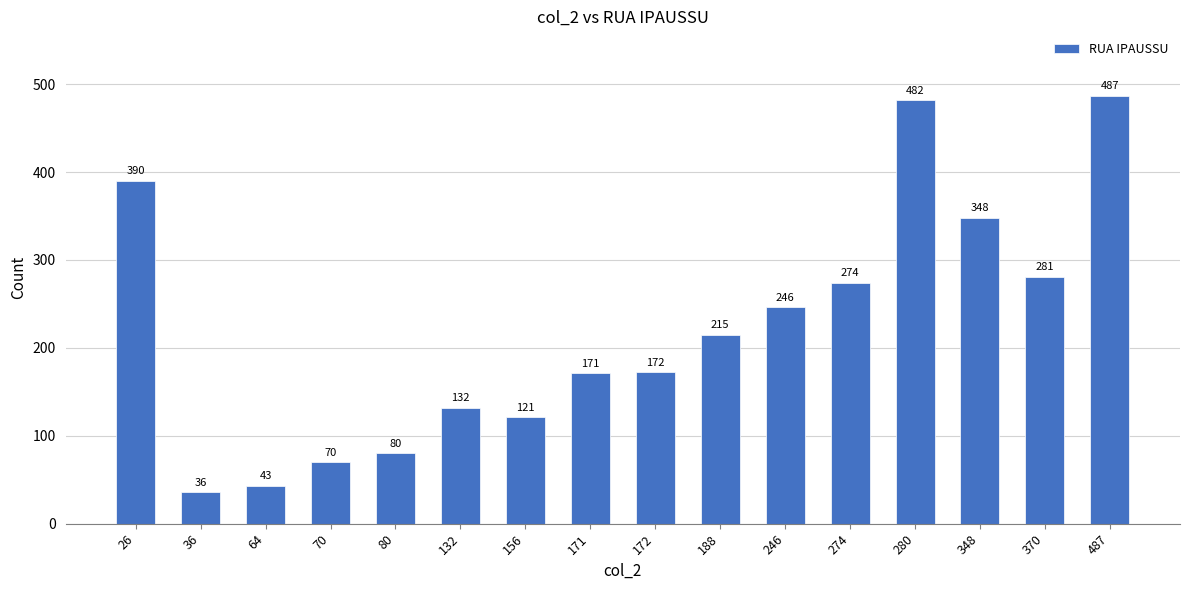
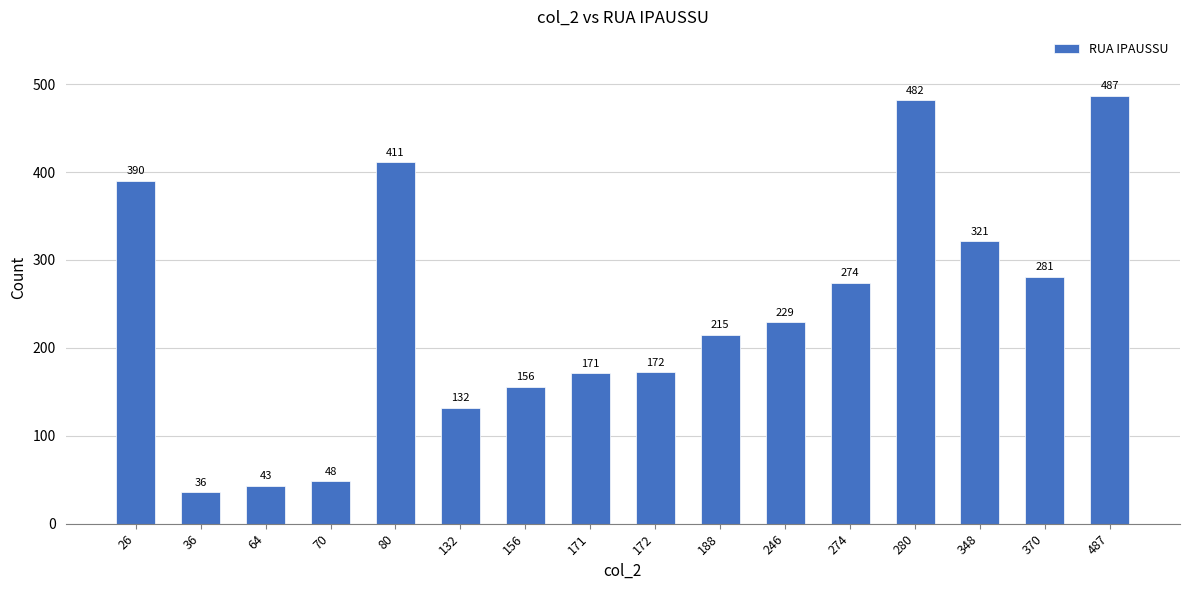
  {
    "26": 390,
    "36": 36,
    "64": 43,
-   "70": 70,
-   "80": 80,
+   "70": 48,
+   "80": 411,
    "132": 132,
-   "156": 121,
+   "156": 156,
    "171": 171,
    "172": 172,
    "188": 215,
-   "246": 246,
+   "246": 229,
    "274": 274,
    "280": 482,
-   "348": 348,
+   "348": 321,
    "370": 281,
    "487": 487
  }
